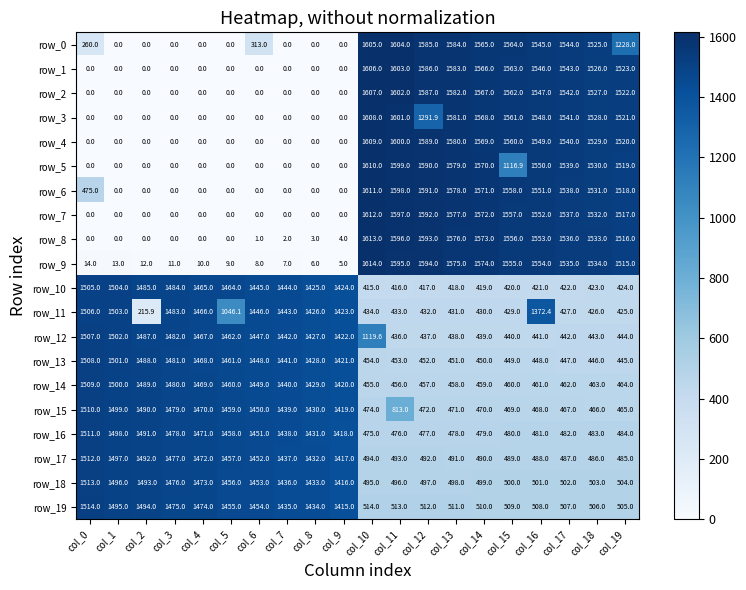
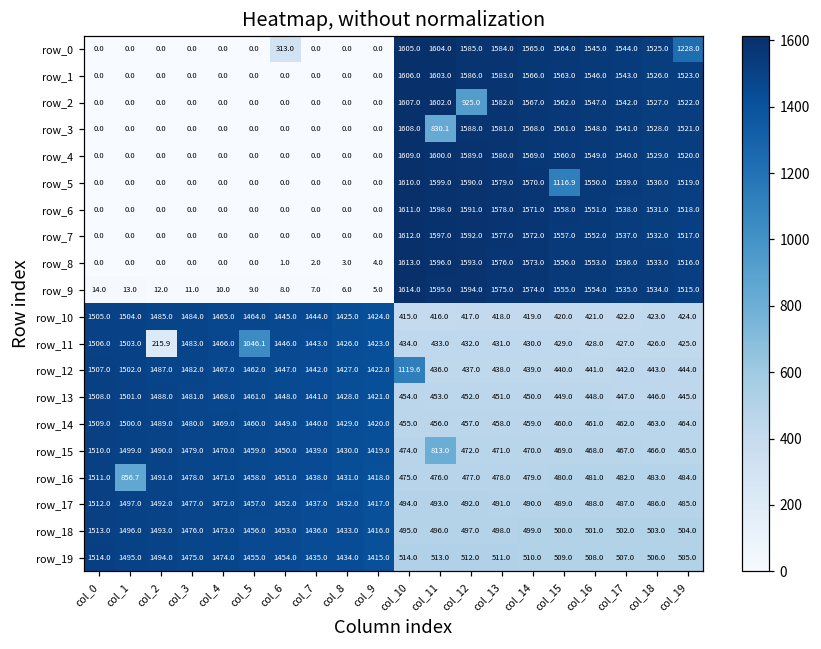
  {
    "row_0": {
-     "col_0": 260.0,
+     "col_0": 0.0,
      "col_1": 0.0,
      "col_2": 0.0,
      "col_3": 0.0,
      "col_4": 0.0,
      "col_5": 0.0,
      "col_6": 313.0,
      "col_7": 0.0,
      "col_8": 0.0,
      "col_9": 0.0,
      "col_10": 1605.0,
      "col_11": 1604.0,
      "col_12": 1585.0,
      "col_13": 1584.0,
      "col_14": 1565.0,
      "col_15": 1564.0,
      "col_16": 1545.0,
      "col_17": 1544.0,
      "col_18": 1525.0,
      "col_19": 1228.0
    },
    "row_2": {
      "col_0": 0.0,
      "col_1": 0.0,
      "col_2": 0.0,
      "col_3": 0.0,
      "col_4": 0.0,
      "col_5": 0.0,
      "col_6": 0.0,
      "col_7": 0.0,
      "col_8": 0.0,
      "col_9": 0.0,
      "col_10": 1607.0,
      "col_11": 1602.0,
-     "col_12": 1587.0,
+     "col_12": 925.0,
      "col_13": 1582.0,
      "col_14": 1567.0,
      "col_15": 1562.0,
      "col_16": 1547.0,
      "col_17": 1542.0,
      "col_18": 1527.0,
      "col_19": 1522.0
    },
    "row_3": {
      "col_0": 0.0,
      "col_1": 0.0,
      "col_2": 0.0,
      "col_3": 0.0,
      "col_4": 0.0,
      "col_5": 0.0,
      "col_6": 0.0,
      "col_7": 0.0,
      "col_8": 0.0,
      "col_9": 0.0,
      "col_10": 1608.0,
-     "col_11": 1601.0,
-     "col_12": 1291.9,
+     "col_11": 830.1,
+     "col_12": 1588.0,
      "col_13": 1581.0,
      "col_14": 1568.0,
      "col_15": 1561.0,
      "col_16": 1548.0,
      "col_17": 1541.0,
      "col_18": 1528.0,
      "col_19": 1521.0
    },
    "row_6": {
-     "col_0": 475.0,
+     "col_0": 0.0,
      "col_1": 0.0,
      "col_2": 0.0,
      "col_3": 0.0,
      "col_4": 0.0,
      "col_5": 0.0,
      "col_6": 0.0,
      "col_7": 0.0,
      "col_8": 0.0,
      "col_9": 0.0,
      "col_10": 1611.0,
      "col_11": 1598.0,
      "col_12": 1591.0,
      "col_13": 1578.0,
      "col_14": 1571.0,
      "col_15": 1558.0,
      "col_16": 1551.0,
      "col_17": 1538.0,
      "col_18": 1531.0,
      "col_19": 1518.0
    },
    "row_11": {
      "col_0": 1506.0,
      "col_1": 1503.0,
      "col_2": 215.9,
      "col_3": 1483.0,
      "col_4": 1466.0,
      "col_5": 1046.1,
      "col_6": 1446.0,
      "col_7": 1443.0,
      "col_8": 1426.0,
      "col_9": 1423.0,
      "col_10": 434.0,
      "col_11": 433.0,
      "col_12": 432.0,
      "col_13": 431.0,
      "col_14": 430.0,
      "col_15": 429.0,
-     "col_16": 1372.4,
+     "col_16": 428.0,
      "col_17": 427.0,
      "col_18": 426.0,
      "col_19": 425.0
    },
    "row_16": {
      "col_0": 1511.0,
-     "col_1": 1498.0,
+     "col_1": 856.7,
      "col_2": 1491.0,
      "col_3": 1478.0,
      "col_4": 1471.0,
      "col_5": 1458.0,
      "col_6": 1451.0,
      "col_7": 1438.0,
      "col_8": 1431.0,
      "col_9": 1418.0,
      "col_10": 475.0,
      "col_11": 476.0,
      "col_12": 477.0,
      "col_13": 478.0,
      "col_14": 479.0,
      "col_15": 480.0,
      "col_16": 481.0,
      "col_17": 482.0,
      "col_18": 483.0,
      "col_19": 484.0
    }
  }
